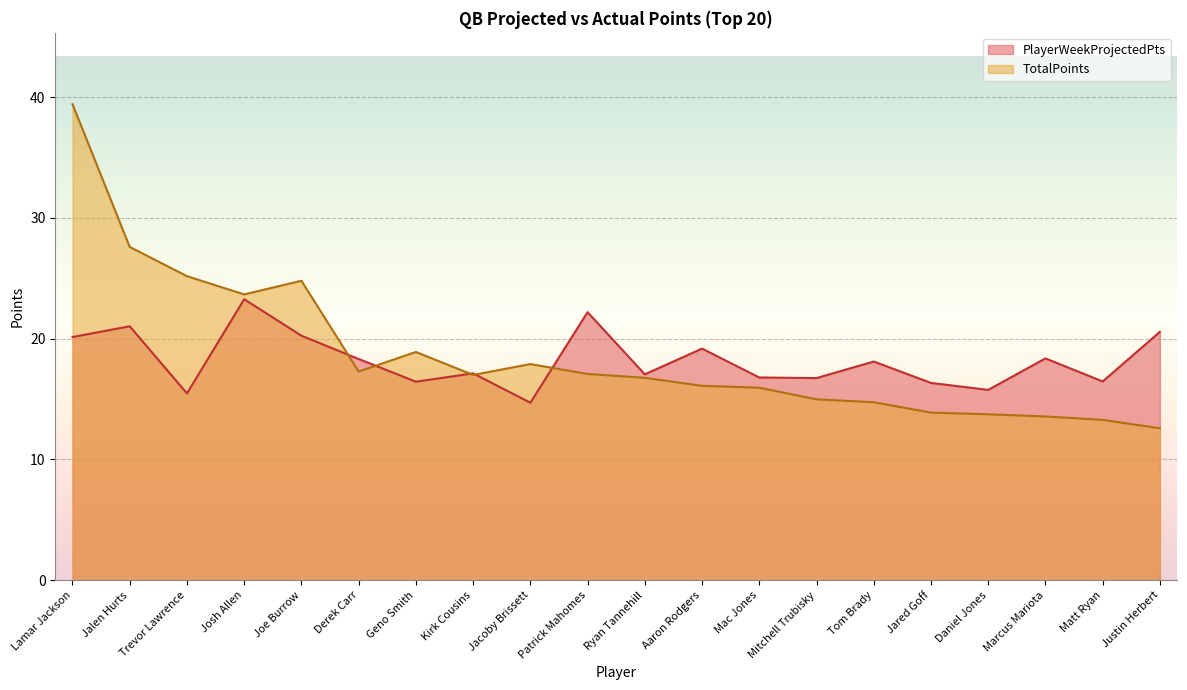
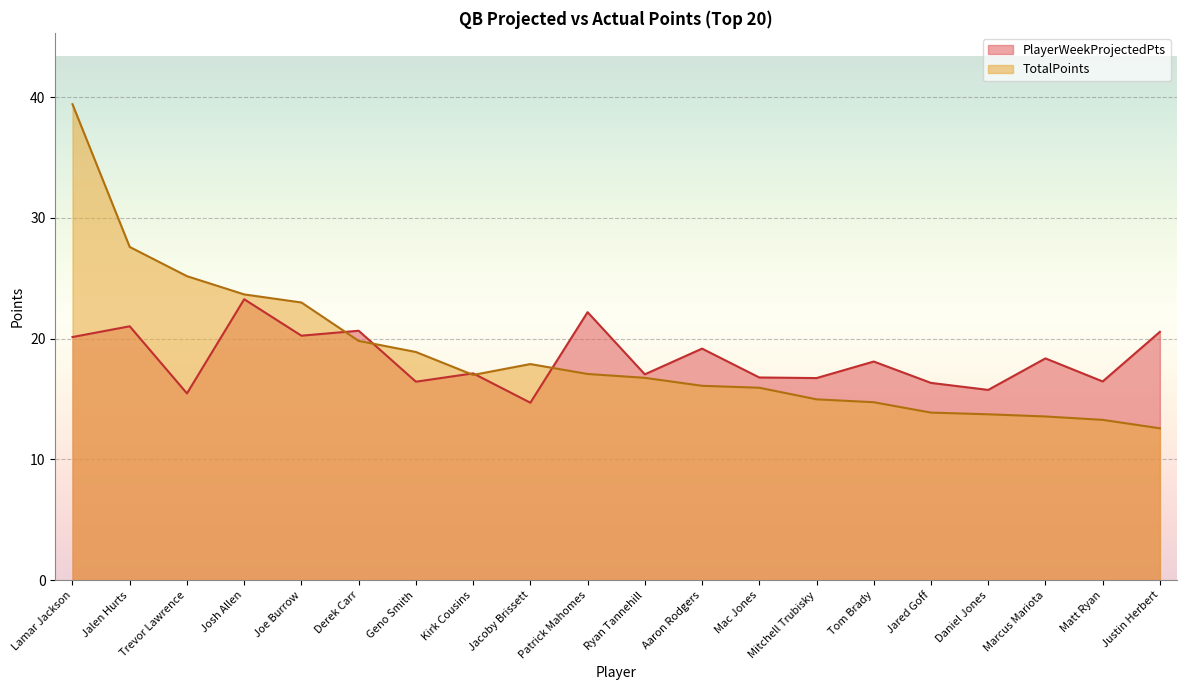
  {
    "PlayerWeekProjectedPts": {
      "Lamar Jackson": 20.1,
      "Jalen Hurts": 21.0,
      "Trevor Lawrence": 15.5,
      "Josh Allen": 23.3,
      "Joe Burrow": 20.3,
-     "Derek Carr": 18.3,
+     "Derek Carr": 20.7,
      "Geno Smith": 16.4,
      "Jacoby Brissett": 14.7,
      "Patrick Mahomes": 22.2,
      "Ryan Tannehill": 17.1,
      "Aaron Rodgers": 19.2,
      "Mac Jones": 16.8,
      "Mitchell Trubisky": 16.7,
      "Tom Brady": 18.1,
      "Jared Goff": 16.3,
      "Daniel Jones": 15.8,
      "Marcus Mariota": 18.4,
      "Matt Ryan": 16.5,
      "Justin Herbert": 20.6
    },
    "TotalPoints": {
      "Lamar Jackson": 39.4,
      "Jalen Hurts": 27.6,
      "Trevor Lawrence": 25.2,
      "Josh Allen": 23.7,
-     "Joe Burrow": 24.8,
-     "Derek Carr": 17.3,
+     "Joe Burrow": 23.0,
+     "Derek Carr": 19.8,
      "Geno Smith": 18.9,
      "Jacoby Brissett": 17.9,
      "Patrick Mahomes": 17.1,
      "Ryan Tannehill": 16.8,
      "Aaron Rodgers": 16.1,
      "Mac Jones": 15.9,
      "Mitchell Trubisky": 15.0,
      "Tom Brady": 14.7,
      "Jared Goff": 13.9,
      "Daniel Jones": 13.7,
      "Marcus Mariota": 13.6,
      "Matt Ryan": 13.3,
      "Justin Herbert": 12.6
    }
  }
